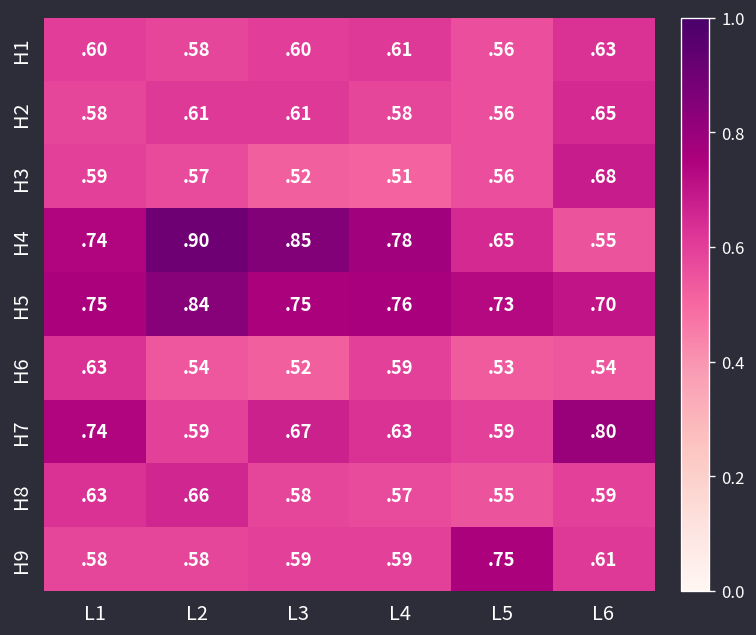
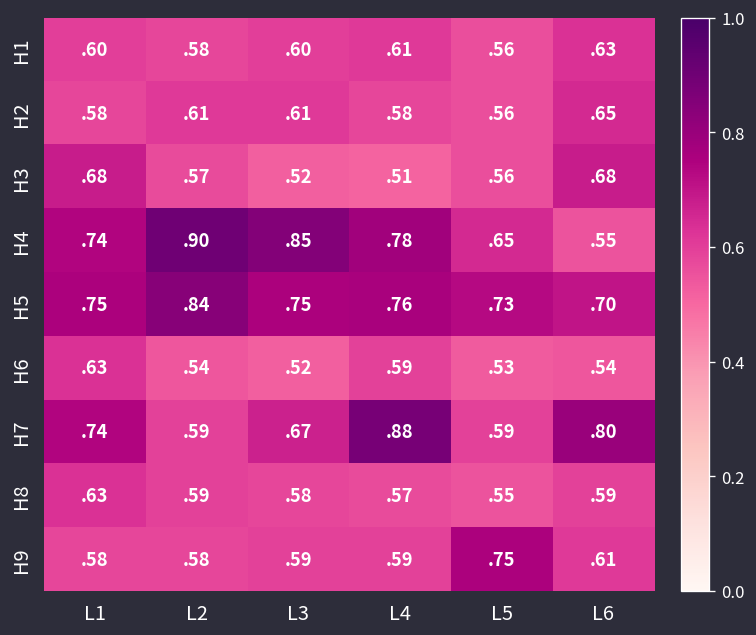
  {
    "H1": {
      "L1": 60,
      "L2": 58,
      "L3": 60,
      "L4": 61,
      "L5": 56,
      "L6": 63
    },
    "H2": {
      "L1": 58,
      "L2": 61,
      "L3": 61,
      "L4": 58,
      "L5": 56,
      "L6": 65
    },
    "H3": {
-     "L1": 59,
+     "L1": 68,
      "L2": 57,
      "L3": 52,
      "L4": 51,
      "L5": 56,
      "L6": 68
    },
    "H4": {
      "L1": 74,
      "L2": 90,
      "L3": 85,
      "L4": 78,
      "L5": 65,
      "L6": 55
    },
    "H5": {
      "L1": 75,
      "L2": 84,
      "L3": 75,
      "L4": 76,
      "L5": 73,
      "L6": 70
    },
    "H6": {
      "L1": 63,
      "L2": 54,
      "L3": 52,
      "L4": 59,
      "L5": 53,
      "L6": 54
    },
    "H7": {
      "L1": 74,
      "L2": 59,
      "L3": 67,
-     "L4": 63,
+     "L4": 88,
      "L5": 59,
      "L6": 80
    },
    "H8": {
      "L1": 63,
-     "L2": 66,
+     "L2": 59,
      "L3": 58,
      "L4": 57,
      "L5": 55,
      "L6": 59
    },
    "H9": {
      "L1": 58,
      "L2": 58,
      "L3": 59,
      "L4": 59,
      "L5": 75,
      "L6": 61
    }
  }
